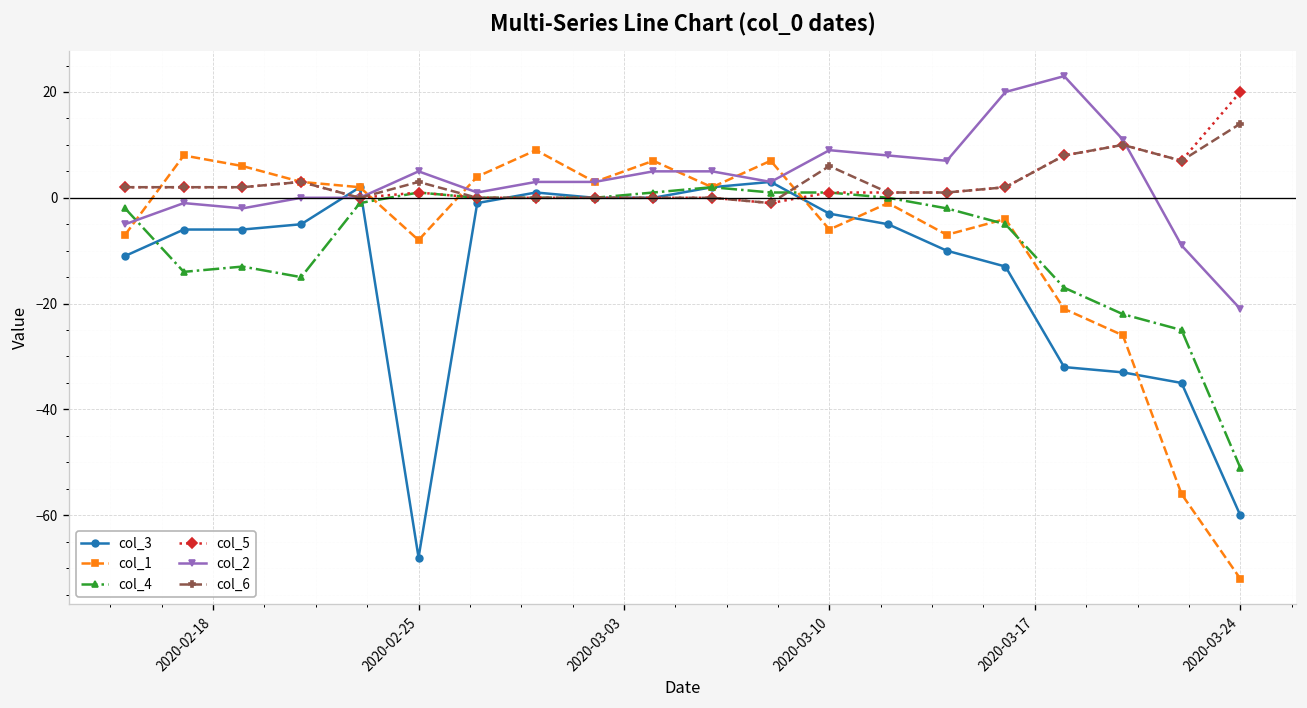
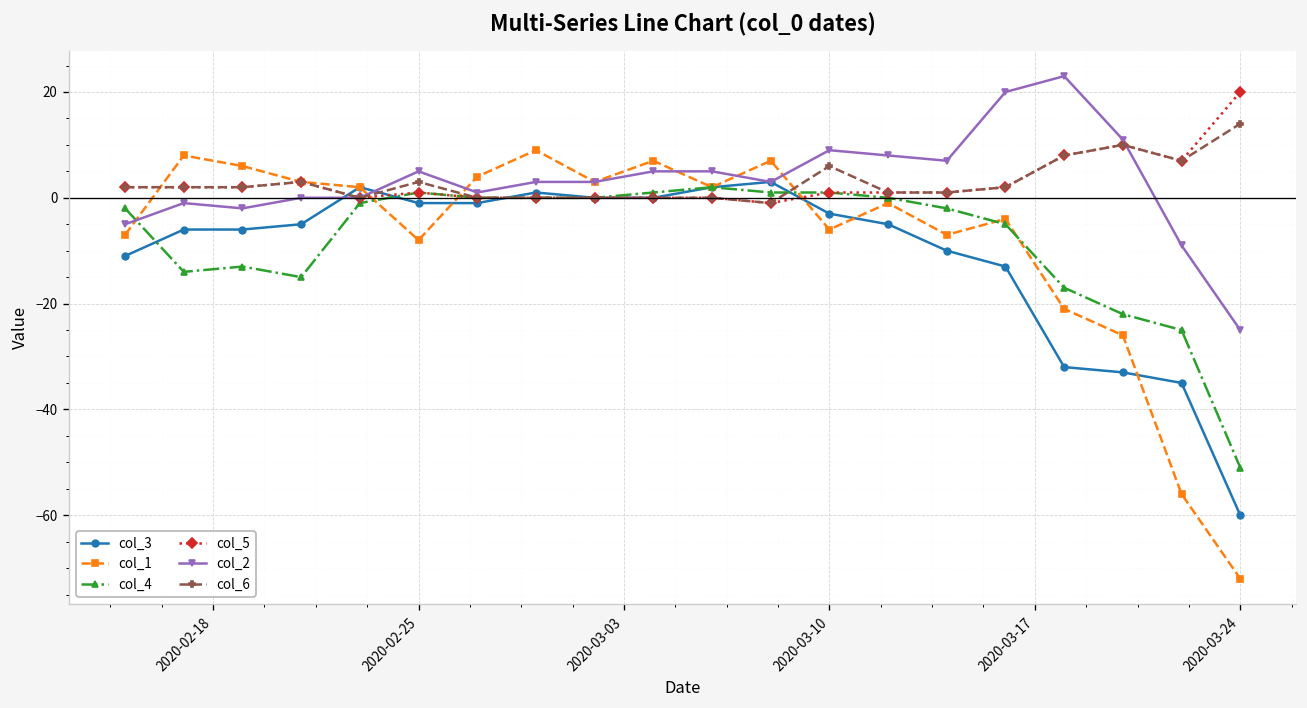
  {
    "col_3": {
-     "2020-02-25": -68,
+     "2020-02-25": -1,
      "2020-03-10": -3,
      "2020-03-24": -60
    },
    "col_1": {
      "2020-02-25": -8,
      "2020-03-10": -6,
      "2020-03-24": -72
    },
    "col_4": {
      "2020-03-24": -51
    },
    "col_5": {
      "2020-03-24": 20
    },
    "col_2": {
      "2020-02-25": 5,
      "2020-03-10": 9,
-     "2020-03-24": -21
+     "2020-03-24": -25
    },
    "col_6": {
      "2020-02-25": 3,
      "2020-03-10": 6,
      "2020-03-24": 14
    }
  }
